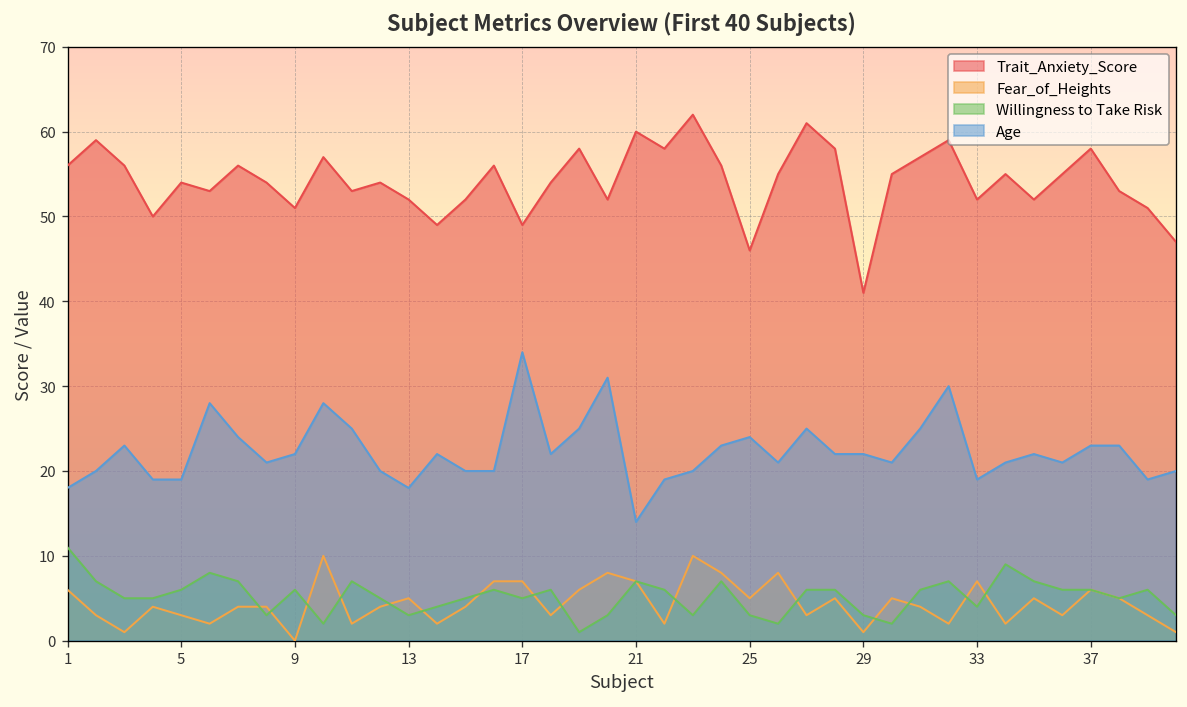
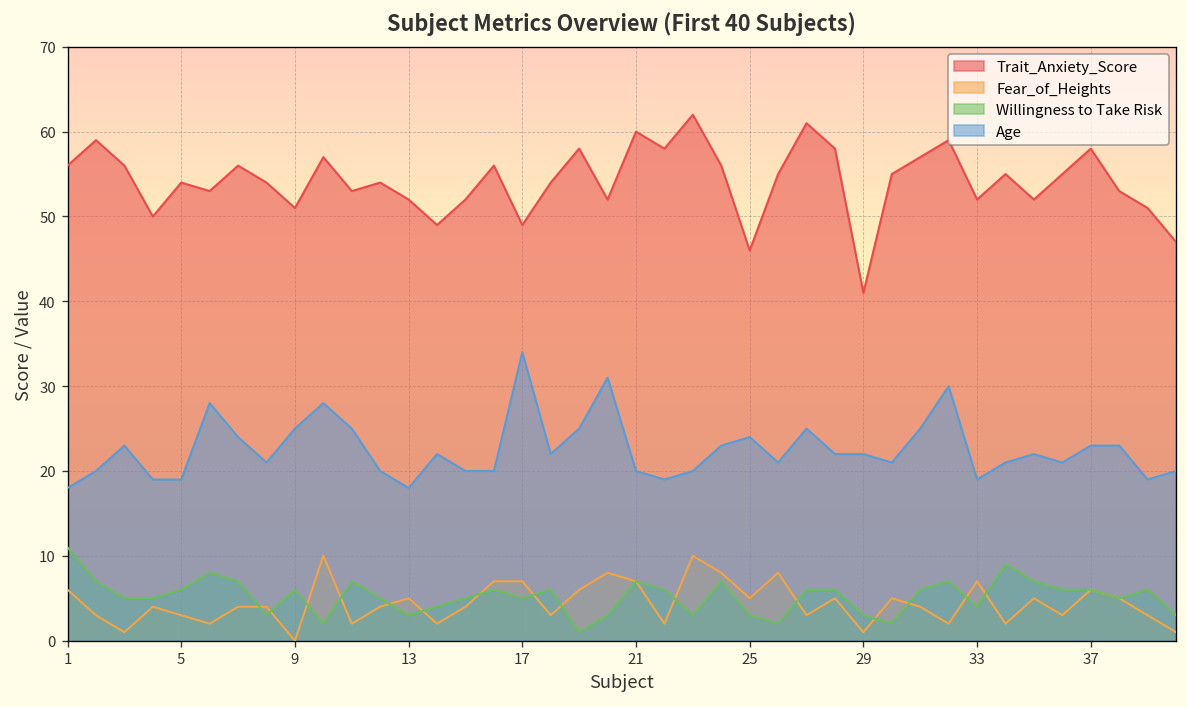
  {
    "Trait_Anxiety_Score": {
      "1": 56,
      "5": 54,
      "9": 51,
      "13": 52,
      "17": 49,
      "21": 60,
      "25": 46,
      "29": 41,
      "33": 52
    },
    "Fear_of_Heights": {
      "1": 6,
      "5": 3,
      "9": 0,
      "13": 5,
      "17": 7,
      "25": 5,
      "29": 1,
      "33": 7
    },
    "Willingness to Take Risk": {
      "1": 11,
      "5": 6,
      "9": 6,
      "13": 3,
      "17": 5,
      "25": 3,
      "29": 3,
      "33": 4
    },
    "Age": {
      "1": 18,
      "5": 19,
-     "9": 22,
+     "9": 25,
      "13": 18,
      "17": 34,
-     "21": 14,
+     "21": 20,
      "25": 24,
      "29": 22,
      "33": 19,
      "37": 23
    }
  }
